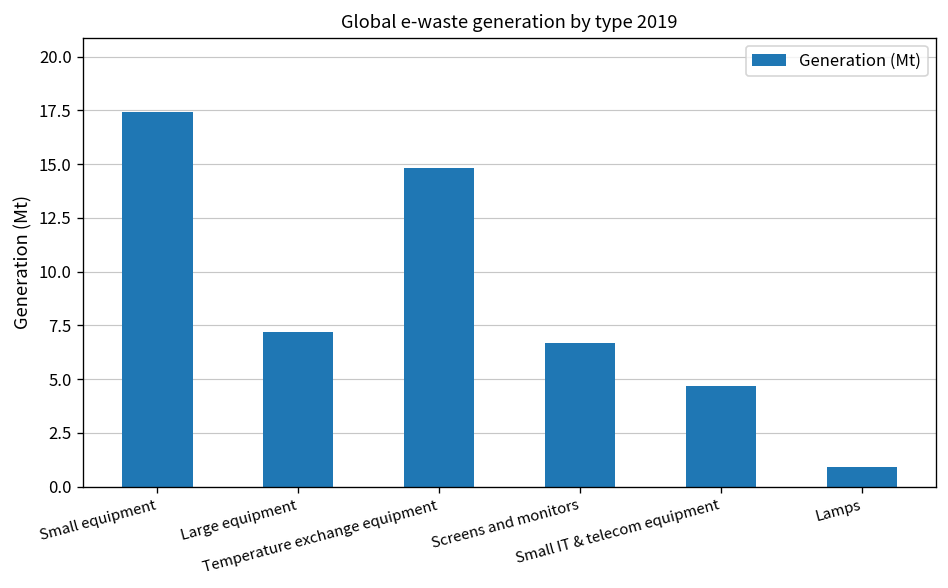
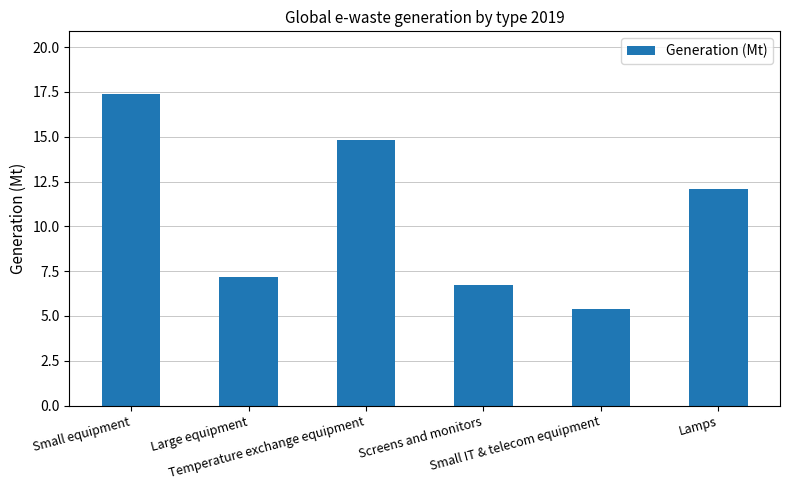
  {
    "Small equipment": 17.4,
    "Large equipment": 7.2,
    "Temperature exchange equipment": 14.8,
    "Screens and monitors": 6.7,
-   "Small IT & telecom equipment": 4.7,
-   "Lamps": 0.9
+   "Small IT & telecom equipment": 5.4,
+   "Lamps": 12.1
  }
